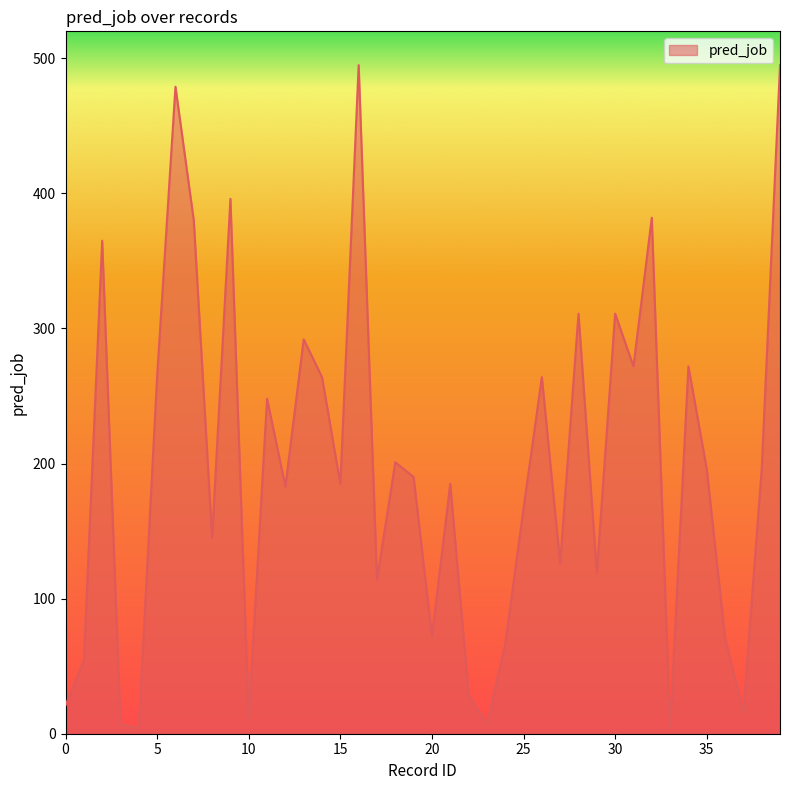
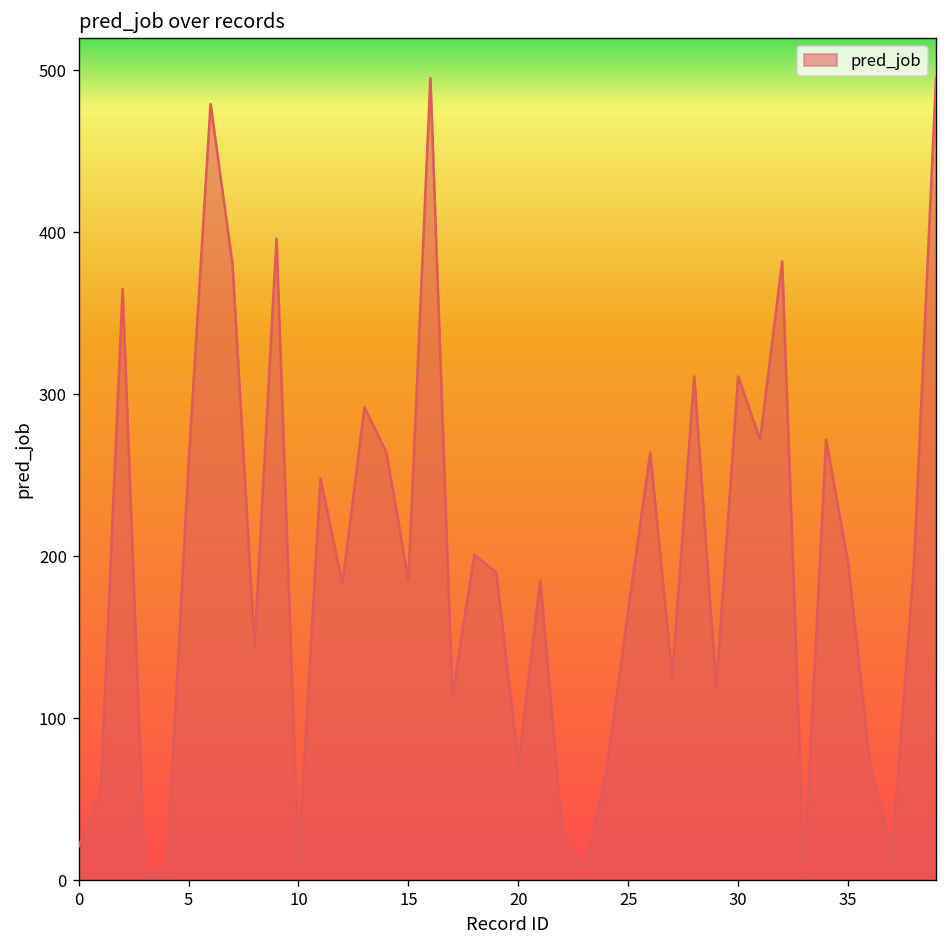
  {
    "0": 21,
-   "5": 265,
+   "5": 257,
    "10": 11,
    "15": 185,
    "20": 72,
    "25": 167,
    "30": 311,
    "35": 196
  }
